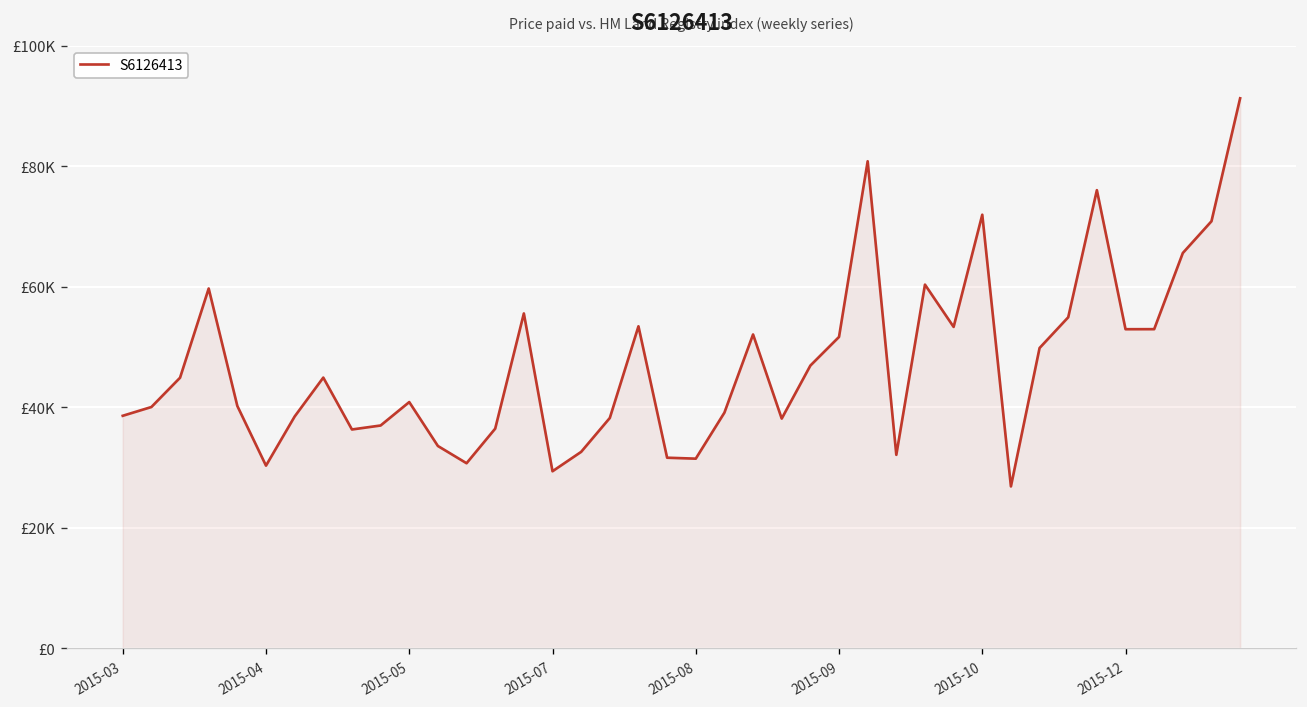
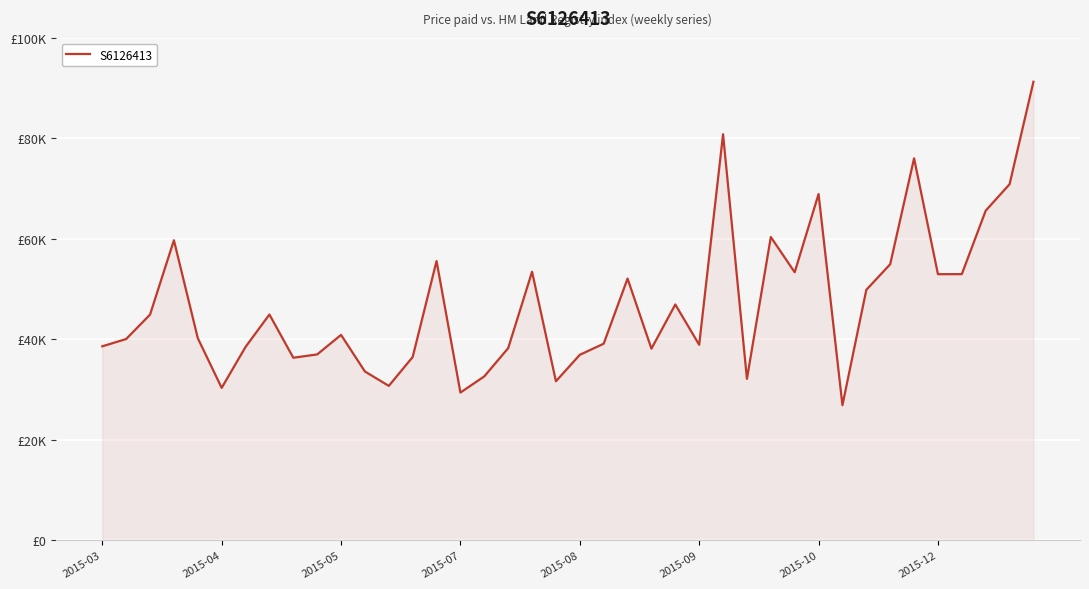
  {
    "2015-03": "£39000",
    "2015-04": "£30000",
    "2015-05": "£41000",
    "2015-07": "£29000",
-   "2015-08": "£31000",
-   "2015-09": "£52000",
-   "2015-10": "£72000",
+   "2015-08": "£37000",
+   "2015-09": "£39000",
+   "2015-10": "£69000",
    "2015-12": "£53000"
  }
